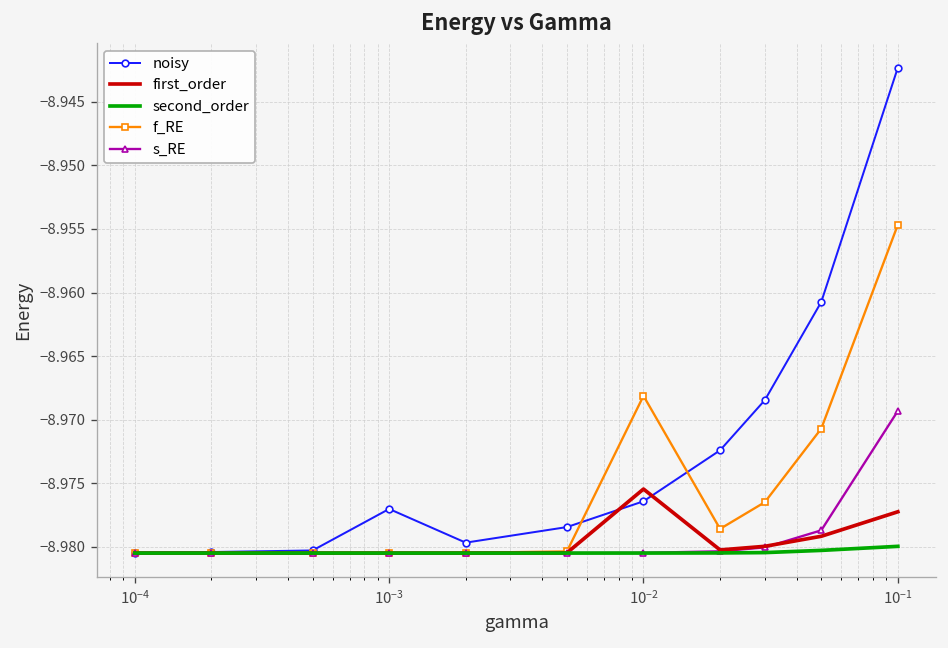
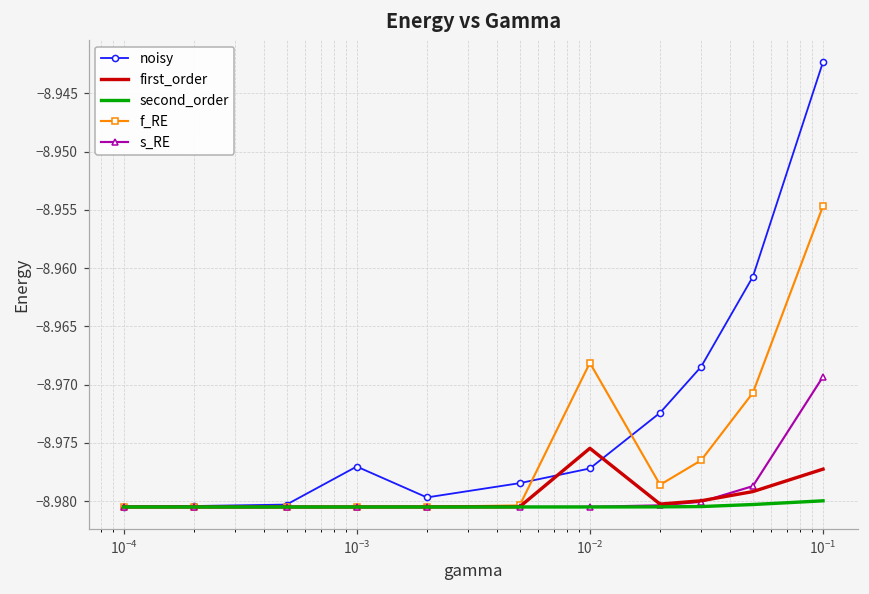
  {
    "noisy": {
      "10^-3": -8.9770,
-     "10^-2": -8.9764,
+     "10^-2": -8.9772,
      "10^-1": -8.9423
    },
    "first_order": {
      "10^-2": -8.9755,
      "10^-1": -8.9773
    },
    "second_order": {
      "10^-1": -8.9800
    },
    "f_RE": {
      "10^-2": -8.9681,
      "10^-1": -8.9547
    },
    "s_RE": {
      "10^-1": -8.9693
    }
  }
